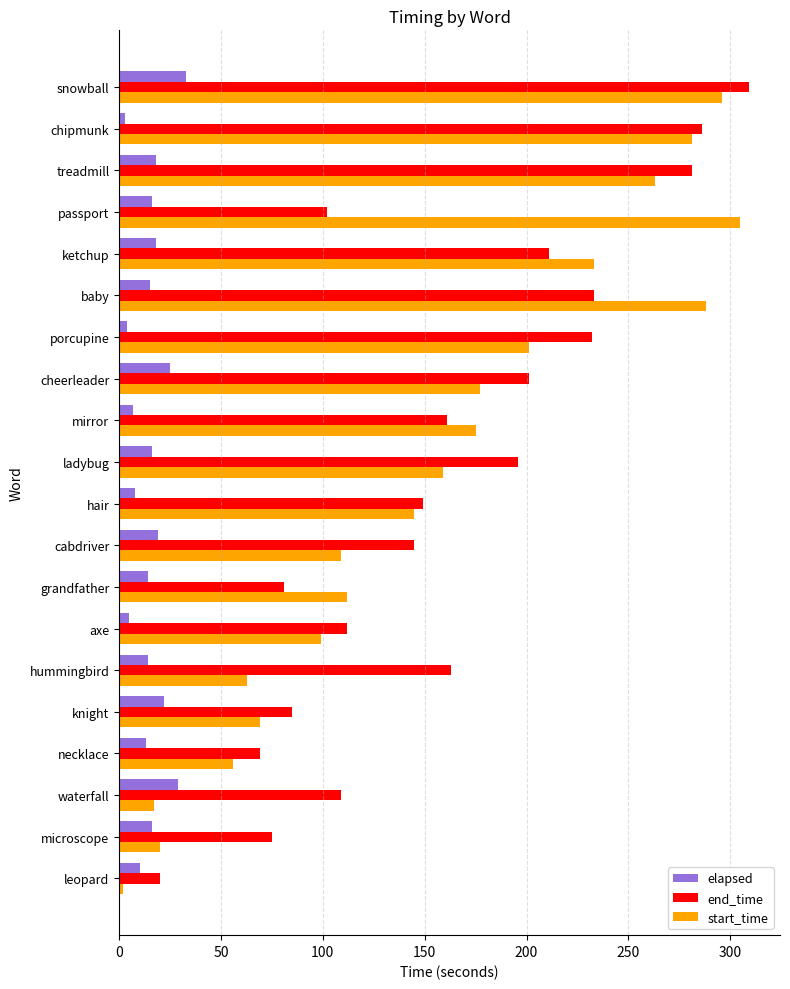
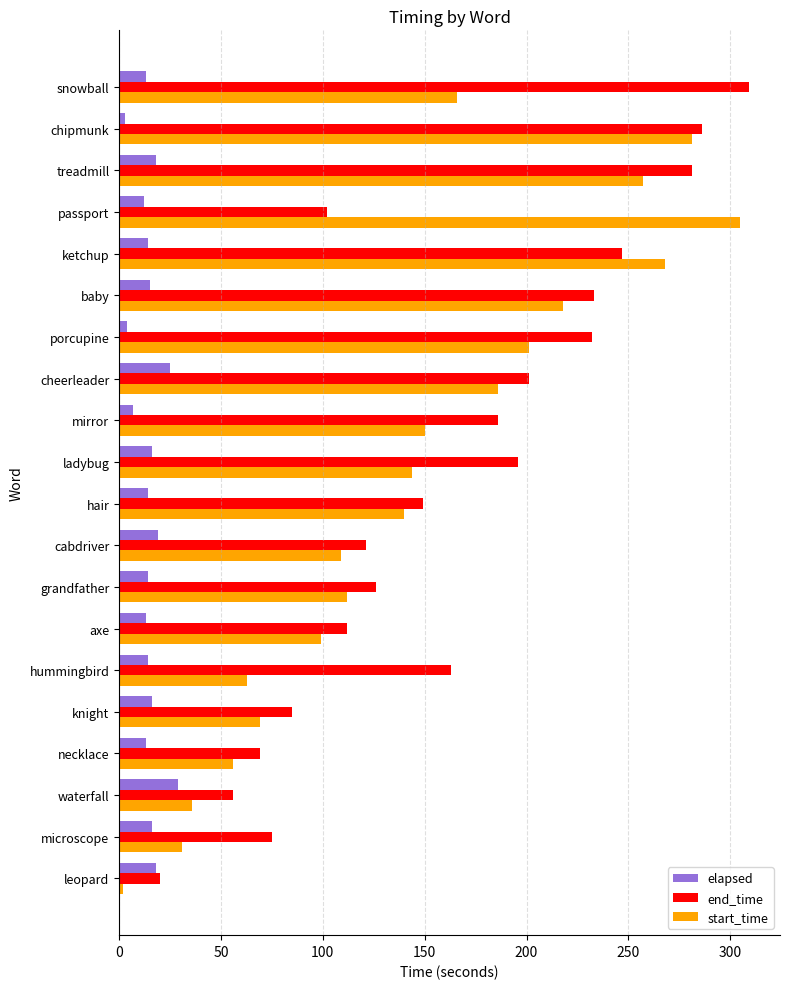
  {
    "elapsed": {
-     "snowball": 33,
+     "snowball": 13,
      "chipmunk": 3,
      "treadmill": 18,
-     "passport": 16,
-     "ketchup": 18,
+     "passport": 12,
+     "ketchup": 14,
      "baby": 15,
      "porcupine": 4,
      "cheerleader": 25,
      "mirror": 7,
      "ladybug": 16,
-     "hair": 8,
+     "hair": 14,
      "cabdriver": 19,
      "grandfather": 14,
-     "axe": 5,
+     "axe": 13,
      "hummingbird": 14,
-     "knight": 22,
+     "knight": 16,
      "necklace": 13,
      "waterfall": 29,
      "microscope": 16,
-     "leopard": 10
+     "leopard": 18
    },
    "end_time": {
      "snowball": 309,
      "chipmunk": 286,
      "treadmill": 281,
      "passport": 102,
-     "ketchup": 211,
+     "ketchup": 247,
      "baby": 233,
      "porcupine": 232,
      "cheerleader": 201,
-     "mirror": 161,
+     "mirror": 186,
      "ladybug": 196,
      "hair": 149,
-     "cabdriver": 145,
-     "grandfather": 81,
+     "cabdriver": 121,
+     "grandfather": 126,
      "axe": 112,
      "hummingbird": 163,
      "knight": 85,
      "necklace": 69,
-     "waterfall": 109,
+     "waterfall": 56,
      "microscope": 75,
      "leopard": 20
    },
    "start_time": {
-     "snowball": 296,
+     "snowball": 166,
      "chipmunk": 281,
-     "treadmill": 263,
+     "treadmill": 257,
      "passport": 305,
-     "ketchup": 233,
-     "baby": 288,
+     "ketchup": 268,
+     "baby": 218,
      "porcupine": 201,
-     "cheerleader": 177,
-     "mirror": 175,
-     "ladybug": 159,
-     "hair": 145,
+     "cheerleader": 186,
+     "mirror": 150,
+     "ladybug": 144,
+     "hair": 140,
      "cabdriver": 109,
      "grandfather": 112,
      "axe": 99,
      "hummingbird": 63,
      "knight": 69,
      "necklace": 56,
-     "waterfall": 17,
-     "microscope": 20,
+     "waterfall": 36,
+     "microscope": 31,
      "leopard": 2
    }
  }
